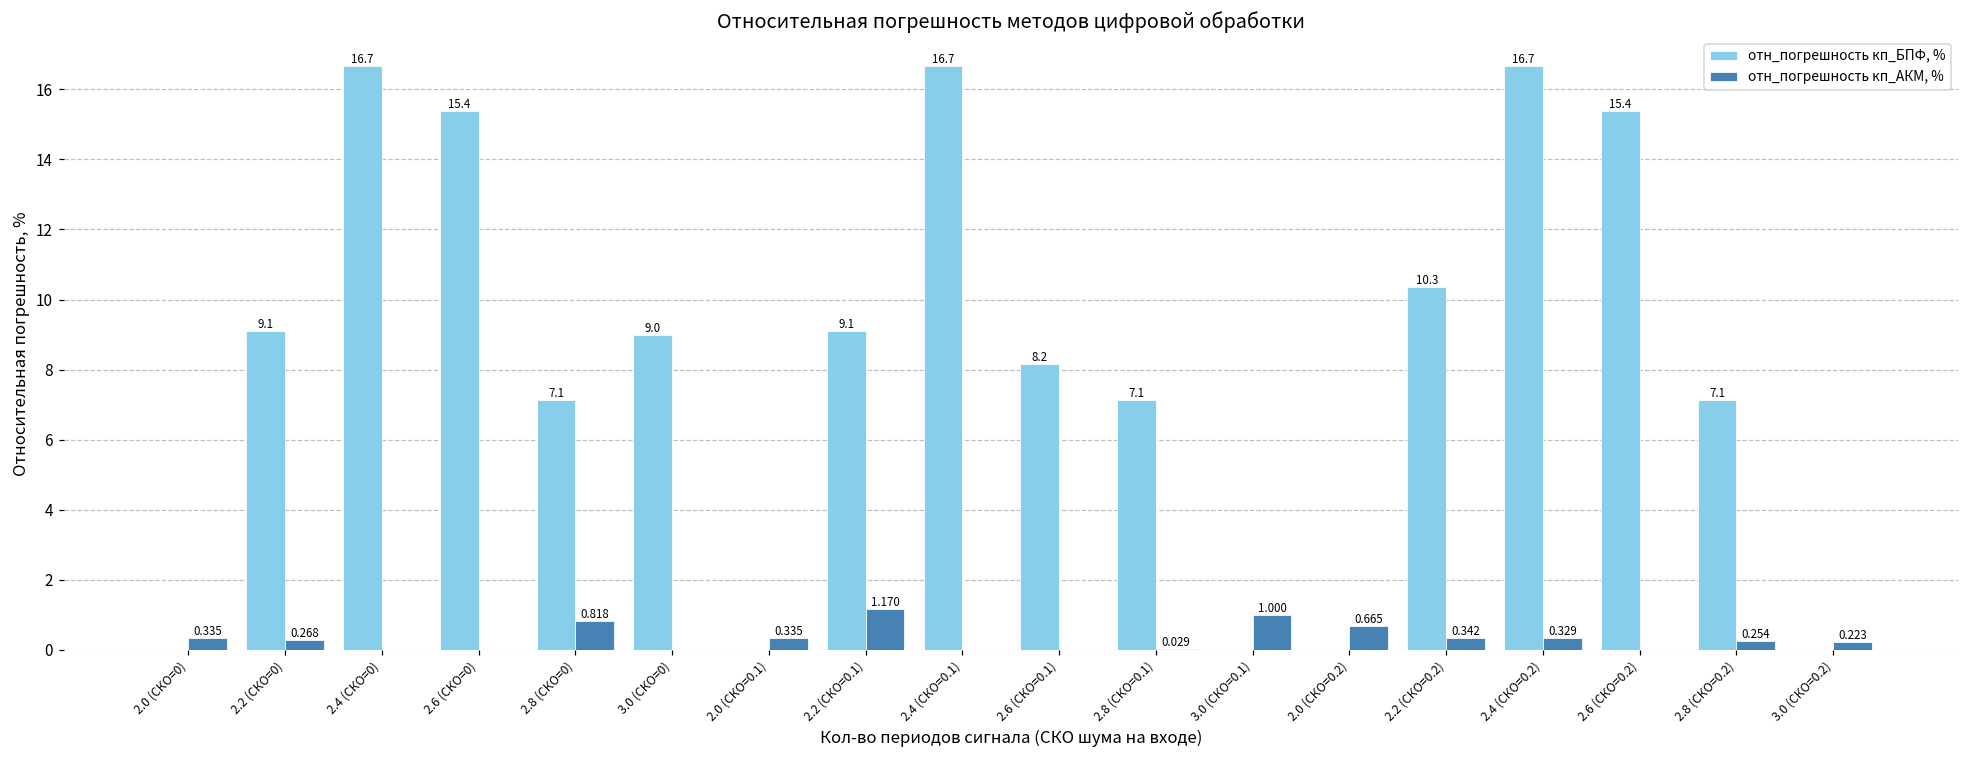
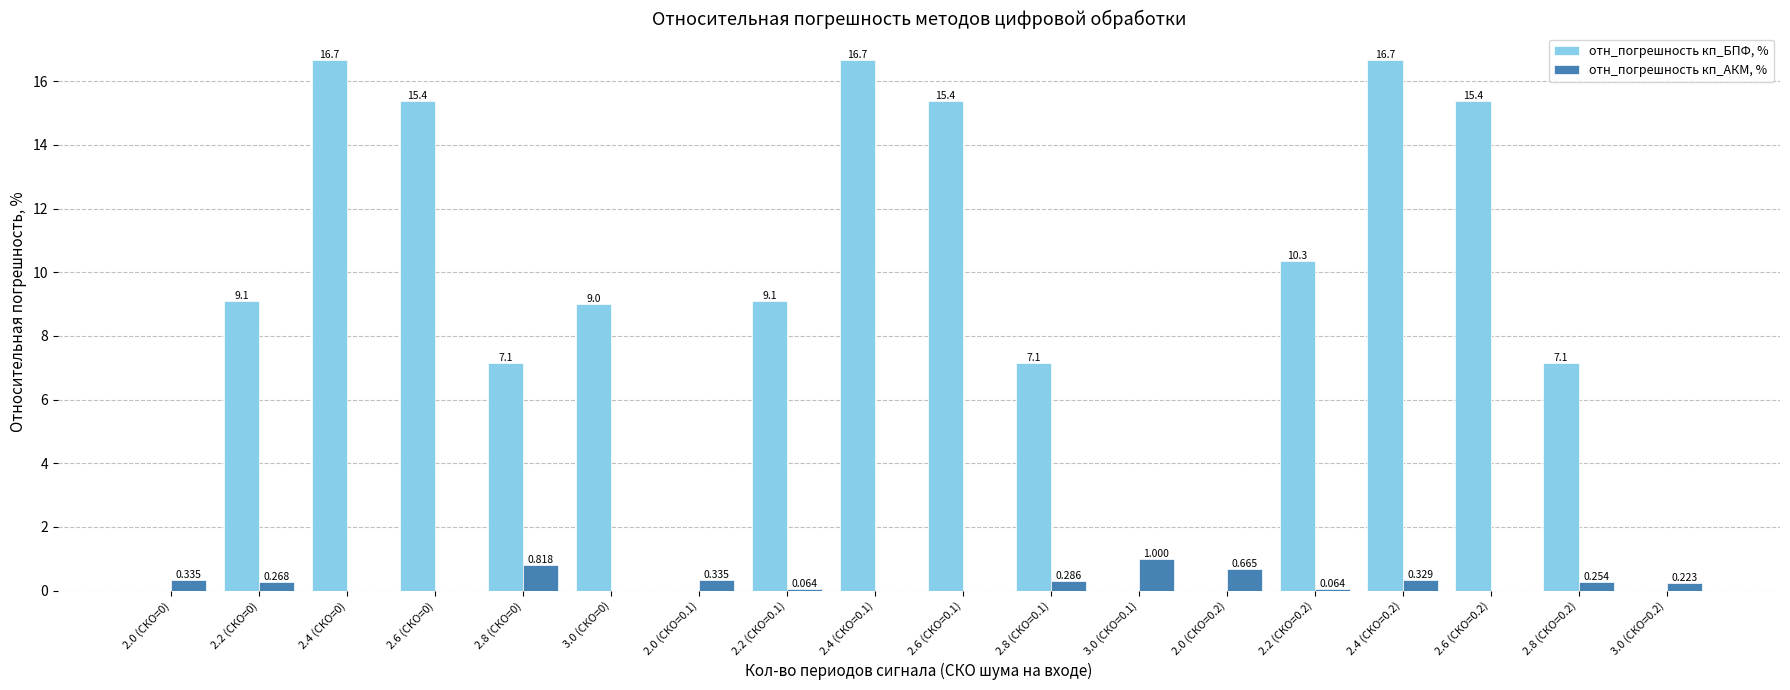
  {
    "отн_погрешность кп_БПФ, %": {
      "2.2 (СКО=0)": 9.1,
      "2.4 (СКО=0)": 16.7,
      "2.6 (СКО=0)": 15.4,
      "2.8 (СКО=0)": 7.1,
      "3.0 (СКО=0)": 9.0,
      "2.2 (СКО=0.1)": 9.1,
      "2.4 (СКО=0.1)": 16.7,
-     "2.6 (СКО=0.1)": 8.2,
+     "2.6 (СКО=0.1)": 15.4,
      "2.8 (СКО=0.1)": 7.1,
      "2.2 (СКО=0.2)": 10.3,
      "2.4 (СКО=0.2)": 16.7,
      "2.6 (СКО=0.2)": 15.4,
      "2.8 (СКО=0.2)": 7.1
    },
    "отн_погрешность кп_АКМ, %": {
      "2.0 (СКО=0)": 0.335,
      "2.2 (СКО=0)": 0.268,
      "2.8 (СКО=0)": 0.818,
      "2.0 (СКО=0.1)": 0.335,
-     "2.2 (СКО=0.1)": 1.170,
-     "2.8 (СКО=0.1)": 0.029,
+     "2.2 (СКО=0.1)": 0.064,
+     "2.8 (СКО=0.1)": 0.286,
      "3.0 (СКО=0.1)": 1.000,
      "2.0 (СКО=0.2)": 0.665,
-     "2.2 (СКО=0.2)": 0.342,
+     "2.2 (СКО=0.2)": 0.064,
      "2.4 (СКО=0.2)": 0.329,
      "2.8 (СКО=0.2)": 0.254,
      "3.0 (СКО=0.2)": 0.223
    }
  }
